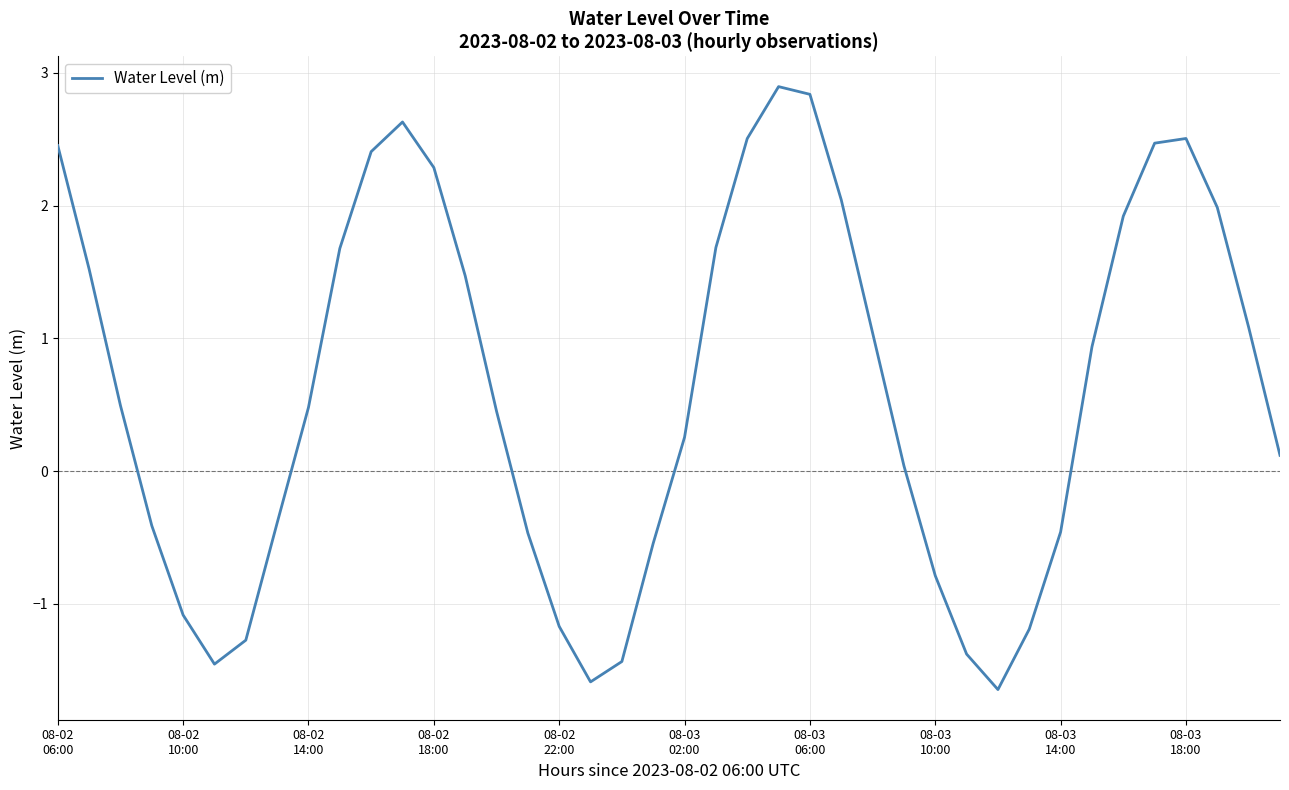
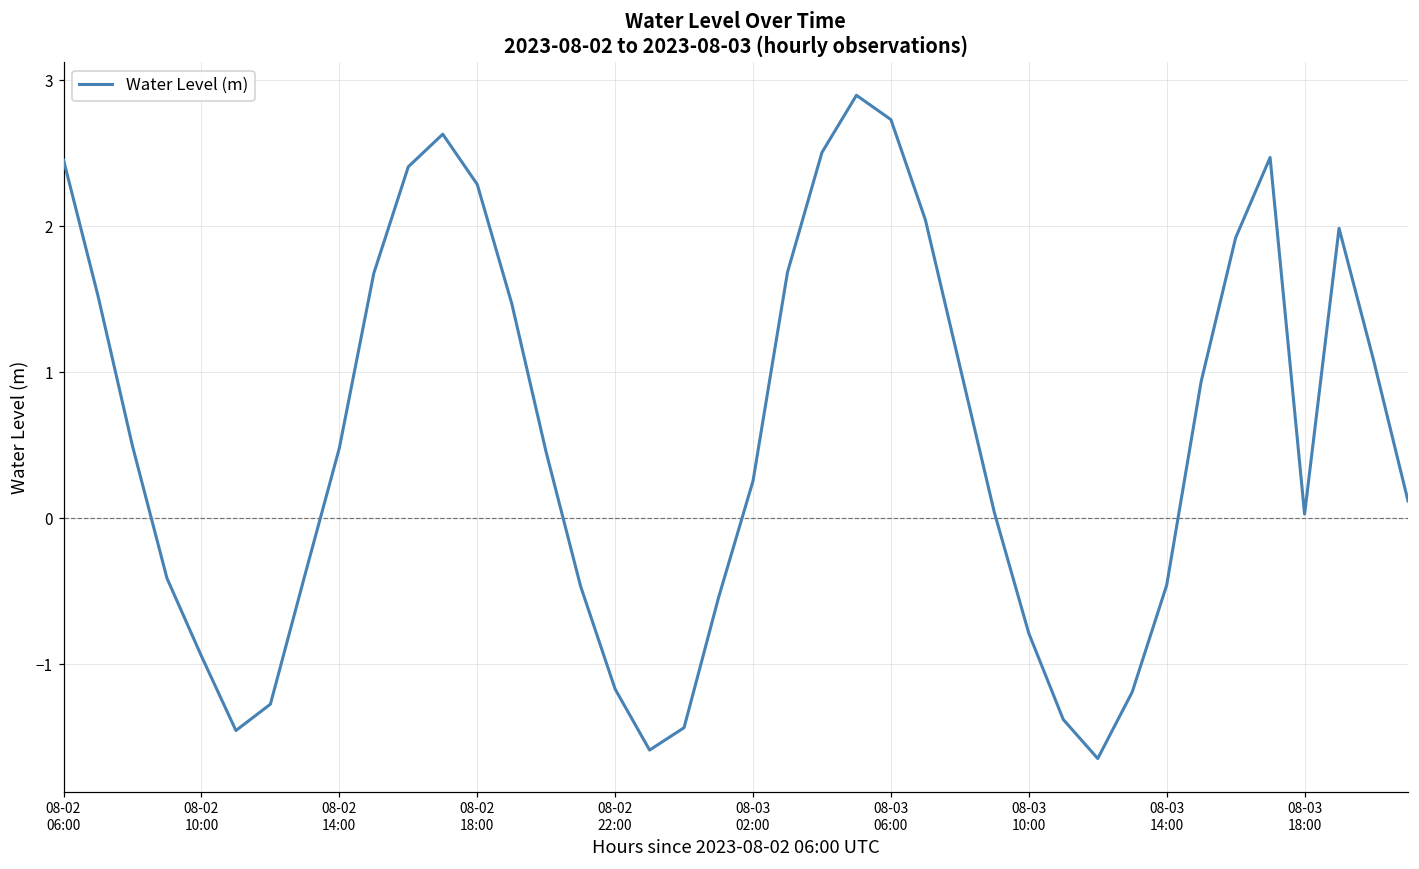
  {
    "08-02 06:00": 2.45,
-   "08-02 10:00": -1.09,
+   "08-02 10:00": -0.95,
    "08-02 14:00": 0.48,
    "08-02 18:00": 2.29,
    "08-02 22:00": -1.17,
    "08-03 02:00": 0.25,
-   "08-03 06:00": 2.84,
+   "08-03 06:00": 2.73,
    "08-03 10:00": -0.79,
    "08-03 14:00": -0.46,
-   "08-03 18:00": 2.51
+   "08-03 18:00": 0.03
  }
